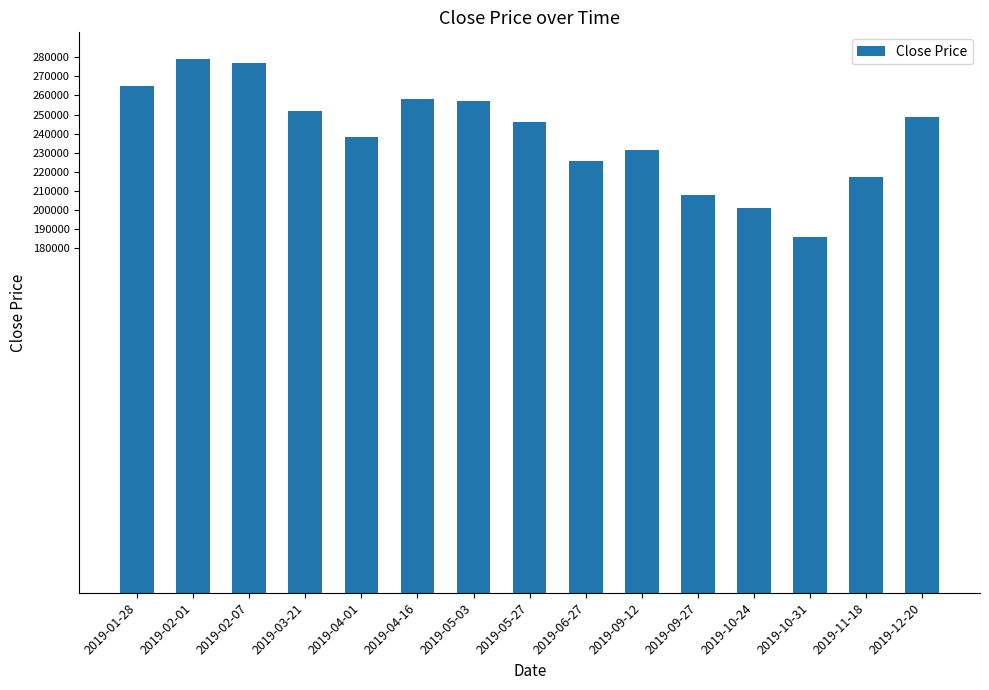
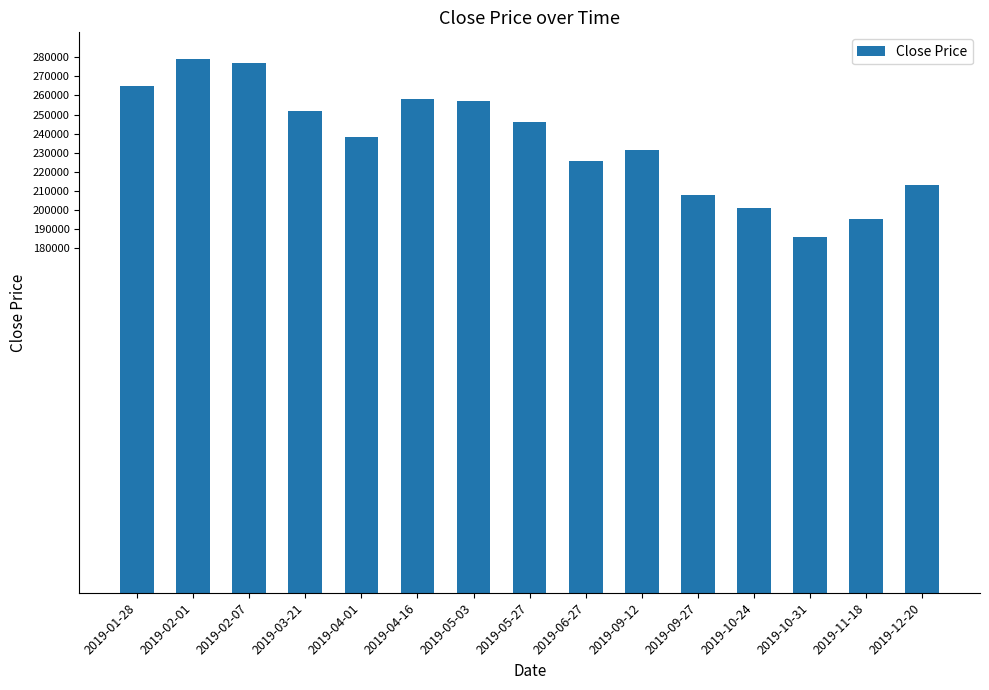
  {
    "2019-01-28": 265000,
    "2019-02-01": 279000,
    "2019-02-07": 277000,
    "2019-03-21": 252000,
    "2019-04-01": 238000,
    "2019-04-16": 258000,
    "2019-05-03": 257000,
    "2019-05-27": 246000,
    "2019-06-27": 226000,
    "2019-09-12": 232000,
    "2019-09-27": 208000,
    "2019-10-24": 201000,
    "2019-10-31": 186000,
-   "2019-11-18": 217000,
-   "2019-12-20": 249000
+   "2019-11-18": 196000,
+   "2019-12-20": 213000
  }
